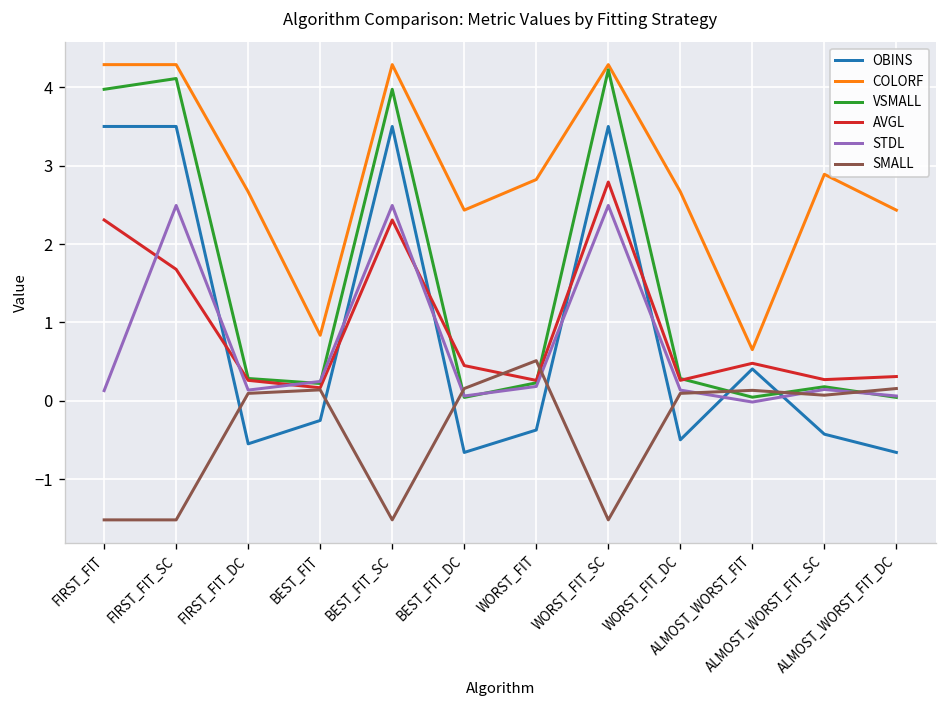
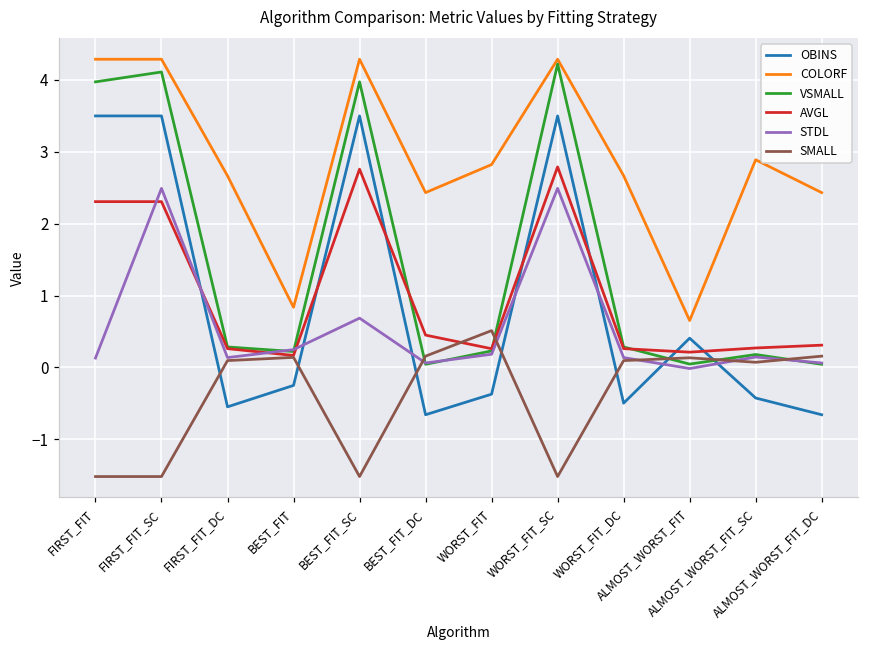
  {
    "OBINS": {
      "FIRST_FIT": 3.5,
      "FIRST_FIT_SC": 3.5,
      "FIRST_FIT_DC": -0.5,
      "BEST_FIT": -0.2,
      "BEST_FIT_SC": 3.5,
      "BEST_FIT_DC": -0.7,
      "WORST_FIT": -0.4,
      "WORST_FIT_SC": 3.5,
      "WORST_FIT_DC": -0.5,
      "ALMOST_WORST_FIT": 0.4,
      "ALMOST_WORST_FIT_SC": -0.4,
      "ALMOST_WORST_FIT_DC": -0.7
    },
    "COLORF": {
      "FIRST_FIT": 4.3,
      "FIRST_FIT_SC": 4.3,
      "FIRST_FIT_DC": 2.7,
      "BEST_FIT": 0.8,
      "BEST_FIT_SC": 4.3,
      "BEST_FIT_DC": 2.4,
      "WORST_FIT": 2.8,
      "WORST_FIT_SC": 4.3,
      "WORST_FIT_DC": 2.7,
      "ALMOST_WORST_FIT": 0.7,
      "ALMOST_WORST_FIT_SC": 2.9,
      "ALMOST_WORST_FIT_DC": 2.4
    },
    "VSMALL": {
      "FIRST_FIT": 4.0,
      "FIRST_FIT_SC": 4.1,
      "BEST_FIT_SC": 4.0,
      "WORST_FIT_SC": 4.2,
      "ALMOST_WORST_FIT": 0.0
    },
    "AVGL": {
      "FIRST_FIT": 2.3,
-     "FIRST_FIT_SC": 1.7,
-     "BEST_FIT_SC": 2.3,
+     "FIRST_FIT_SC": 2.3,
+     "BEST_FIT_SC": 2.8,
      "BEST_FIT_DC": 0.5,
      "WORST_FIT_SC": 2.8,
-     "ALMOST_WORST_FIT": 0.5,
+     "ALMOST_WORST_FIT": 0.2,
      "ALMOST_WORST_FIT_SC": 0.3,
      "ALMOST_WORST_FIT_DC": 0.3
    },
    "STDL": {
      "FIRST_FIT": 0.1,
      "FIRST_FIT_SC": 2.5,
      "FIRST_FIT_DC": 0.1,
-     "BEST_FIT_SC": 2.5,
+     "BEST_FIT_SC": 0.7,
      "WORST_FIT": 0.2,
      "WORST_FIT_SC": 2.5,
      "WORST_FIT_DC": 0.1,
      "ALMOST_WORST_FIT": 0.0
    },
    "SMALL": {
      "FIRST_FIT": -1.5,
      "FIRST_FIT_SC": -1.5,
      "FIRST_FIT_DC": 0.1,
      "BEST_FIT_SC": -1.5,
      "BEST_FIT_DC": 0.2,
      "WORST_FIT": 0.5,
      "WORST_FIT_SC": -1.5,
      "WORST_FIT_DC": 0.1,
      "ALMOST_WORST_FIT": 0.1,
      "ALMOST_WORST_FIT_SC": 0.1,
      "ALMOST_WORST_FIT_DC": 0.2
    }
  }
